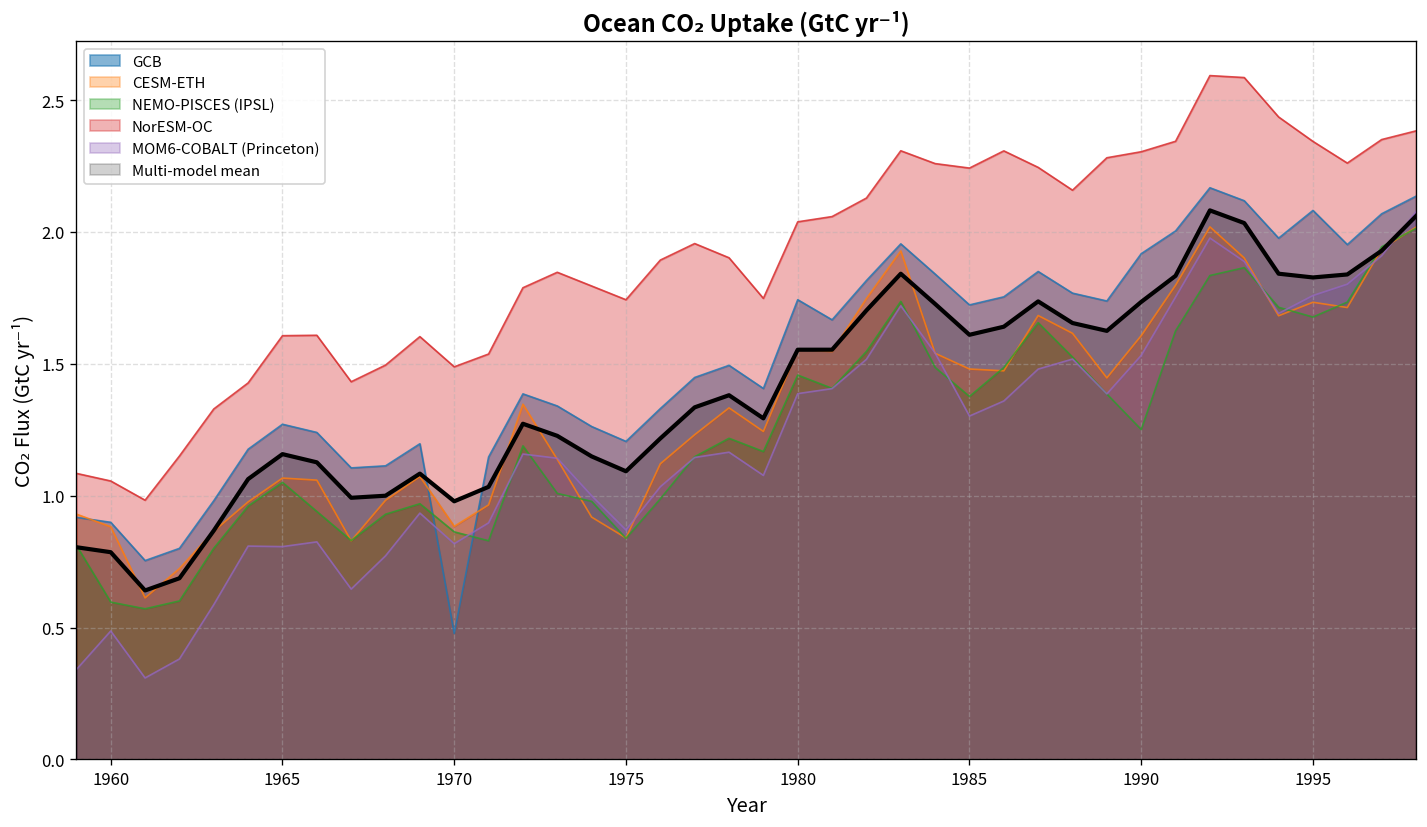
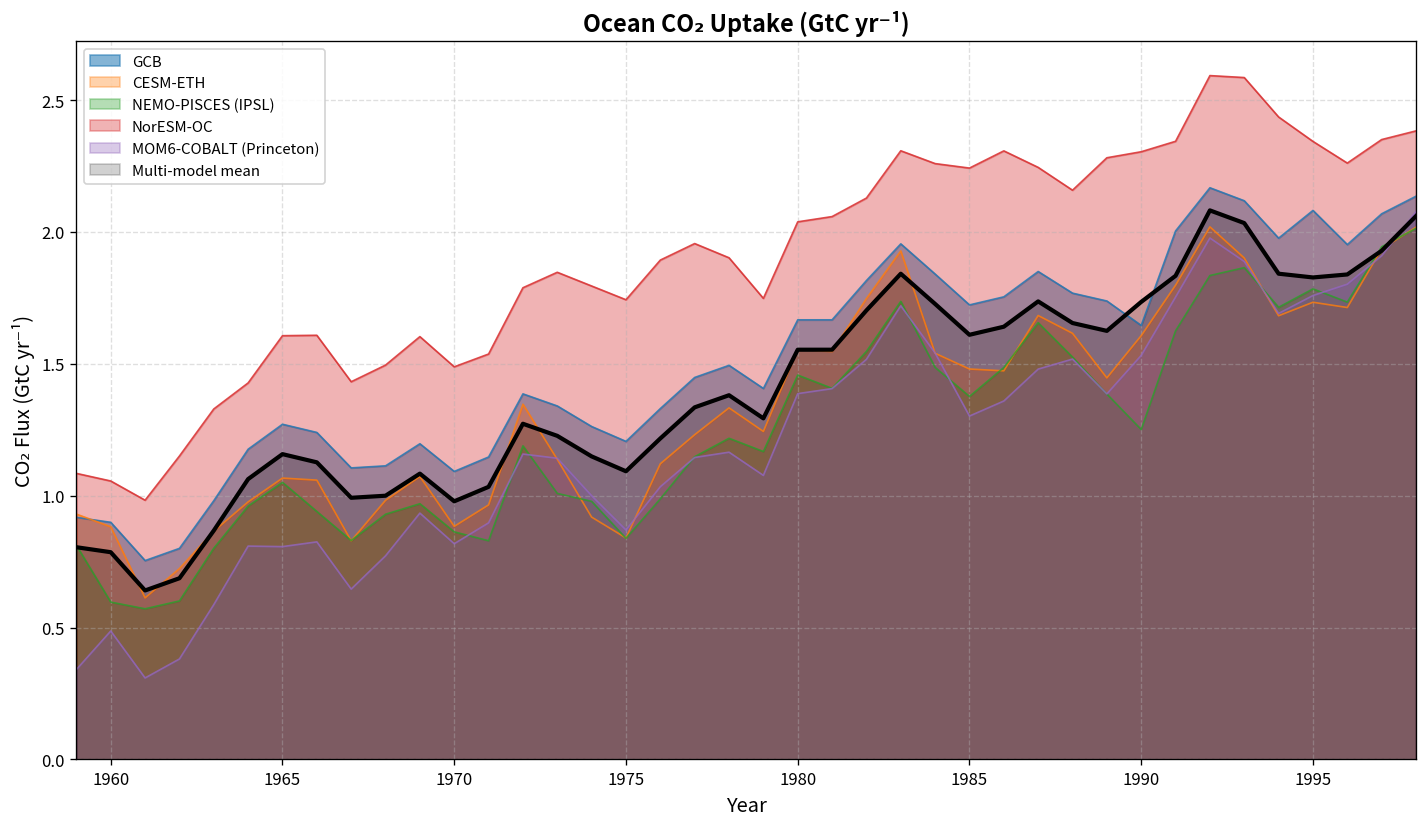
  {
    "GCB": {
      "1960": 0.90,
      "1965": 1.27,
-     "1970": 0.48,
+     "1970": 1.09,
      "1975": 1.21,
-     "1980": 1.74,
+     "1980": 1.67,
      "1985": 1.72,
-     "1990": 1.92,
+     "1990": 1.65,
      "1995": 2.08
    },
    "NEMO-PISCES (IPSL)": {
      "1960": 0.60,
      "1965": 1.05,
      "1970": 0.86,
      "1980": 1.46,
      "1985": 1.38,
      "1990": 1.25,
-     "1995": 1.68
+     "1995": 1.78
    }
  }
